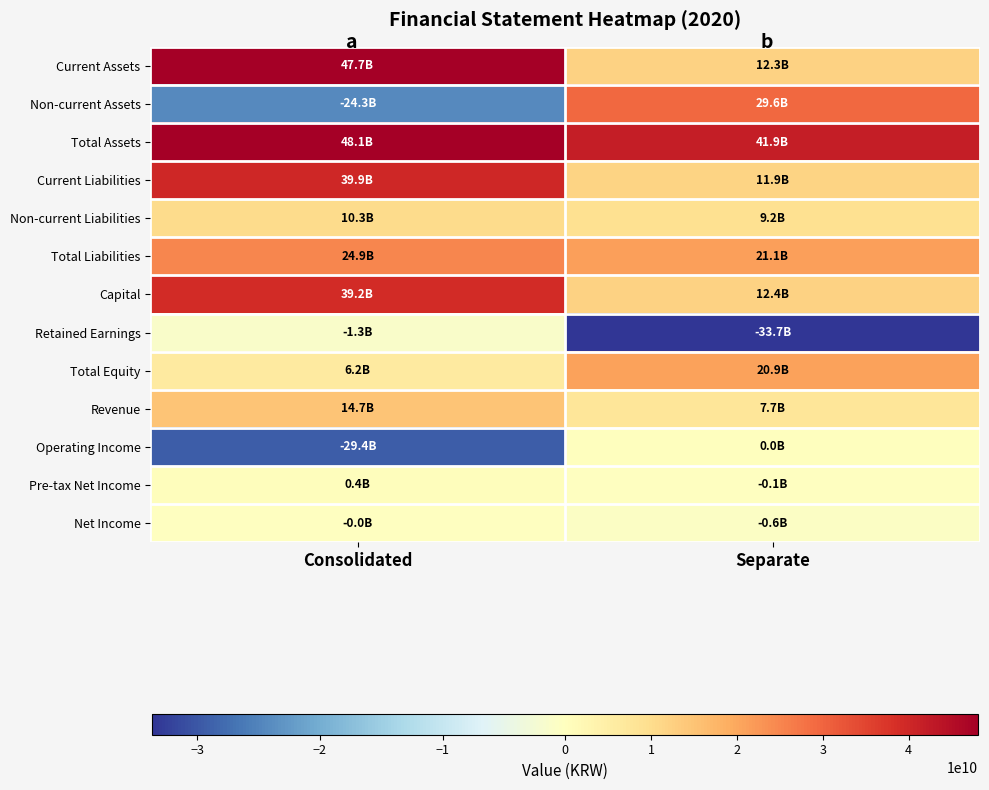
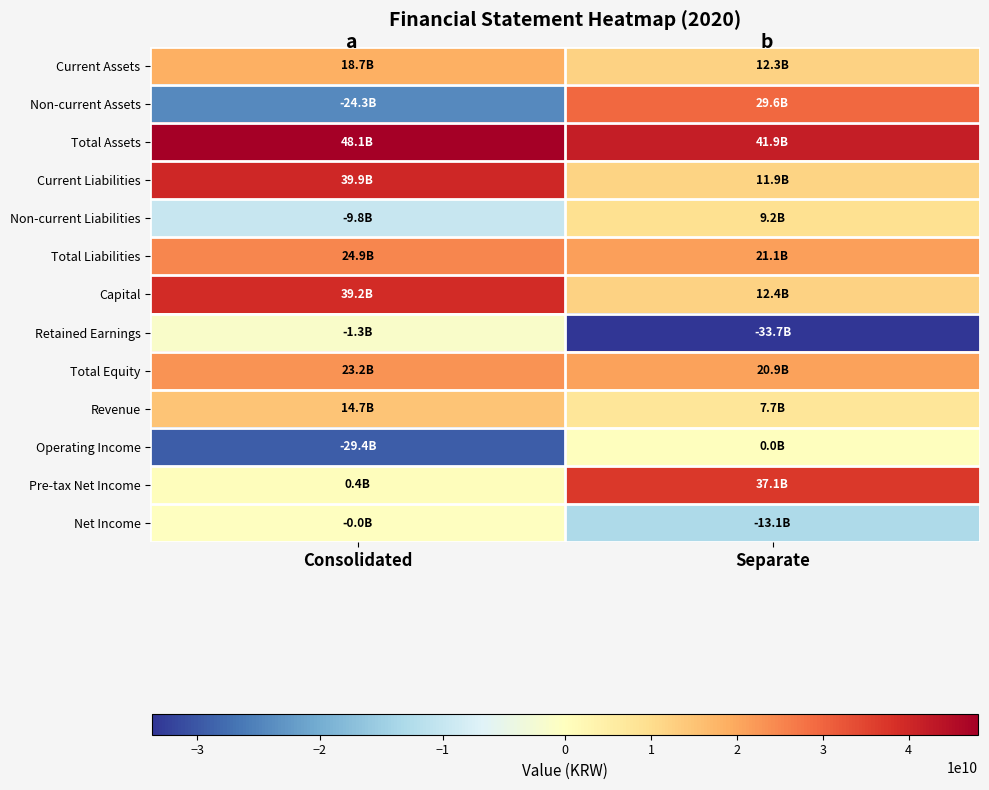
  {
    "Current Assets": {
-     "Consolidated": "47.7B",
+     "Consolidated": "18.7B",
      "Separate": "12.3B"
    },
    "Non-current Assets": {
      "Consolidated": "-24.3B",
      "Separate": "29.6B"
    },
    "Total Assets": {
      "Consolidated": "48.1B",
      "Separate": "41.9B"
    },
    "Current Liabilities": {
      "Consolidated": "39.9B",
      "Separate": "11.9B"
    },
    "Non-current Liabilities": {
-     "Consolidated": "10.3B",
+     "Consolidated": "-9.8B",
      "Separate": "9.2B"
    },
    "Total Liabilities": {
      "Consolidated": "24.9B",
      "Separate": "21.1B"
    },
    "Capital": {
      "Consolidated": "39.2B",
      "Separate": "12.4B"
    },
    "Retained Earnings": {
      "Consolidated": "-1.3B",
      "Separate": "-33.7B"
    },
    "Total Equity": {
-     "Consolidated": "6.2B",
+     "Consolidated": "23.2B",
      "Separate": "20.9B"
    },
    "Revenue": {
      "Consolidated": "14.7B",
      "Separate": "7.7B"
    },
    "Operating Income": {
      "Consolidated": "-29.4B",
      "Separate": "0.0B"
    },
    "Pre-tax Net Income": {
      "Consolidated": "0.4B",
-     "Separate": "-0.1B"
+     "Separate": "37.1B"
    },
    "Net Income": {
      "Consolidated": "-0.0B",
-     "Separate": "-0.6B"
+     "Separate": "-13.1B"
    }
  }
